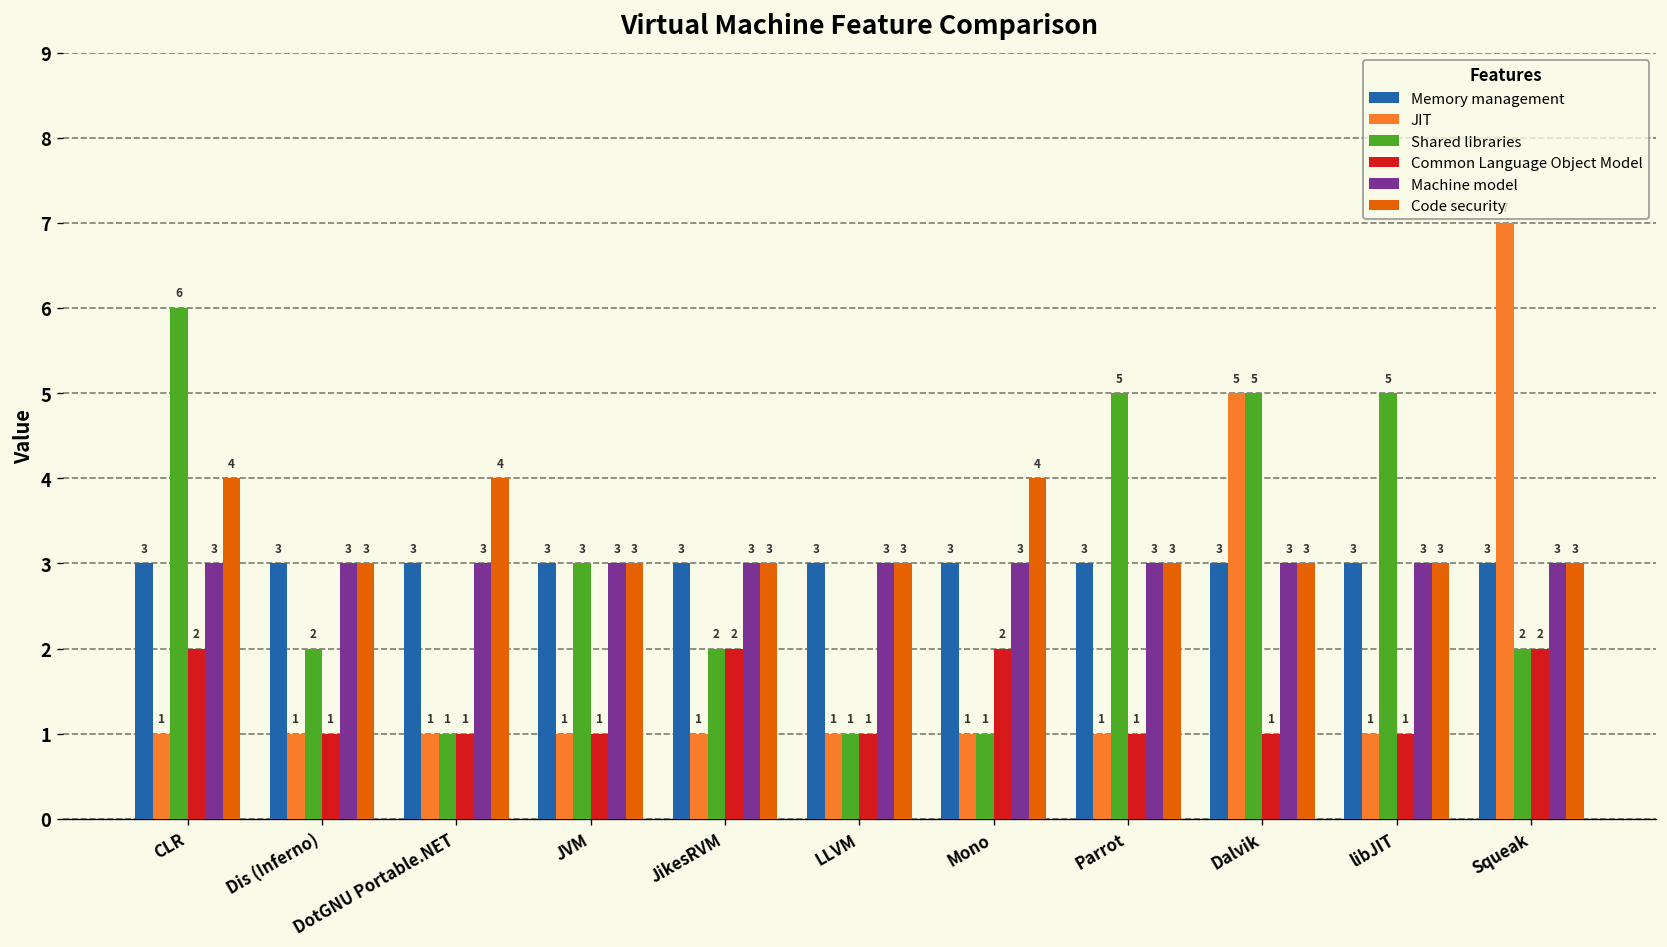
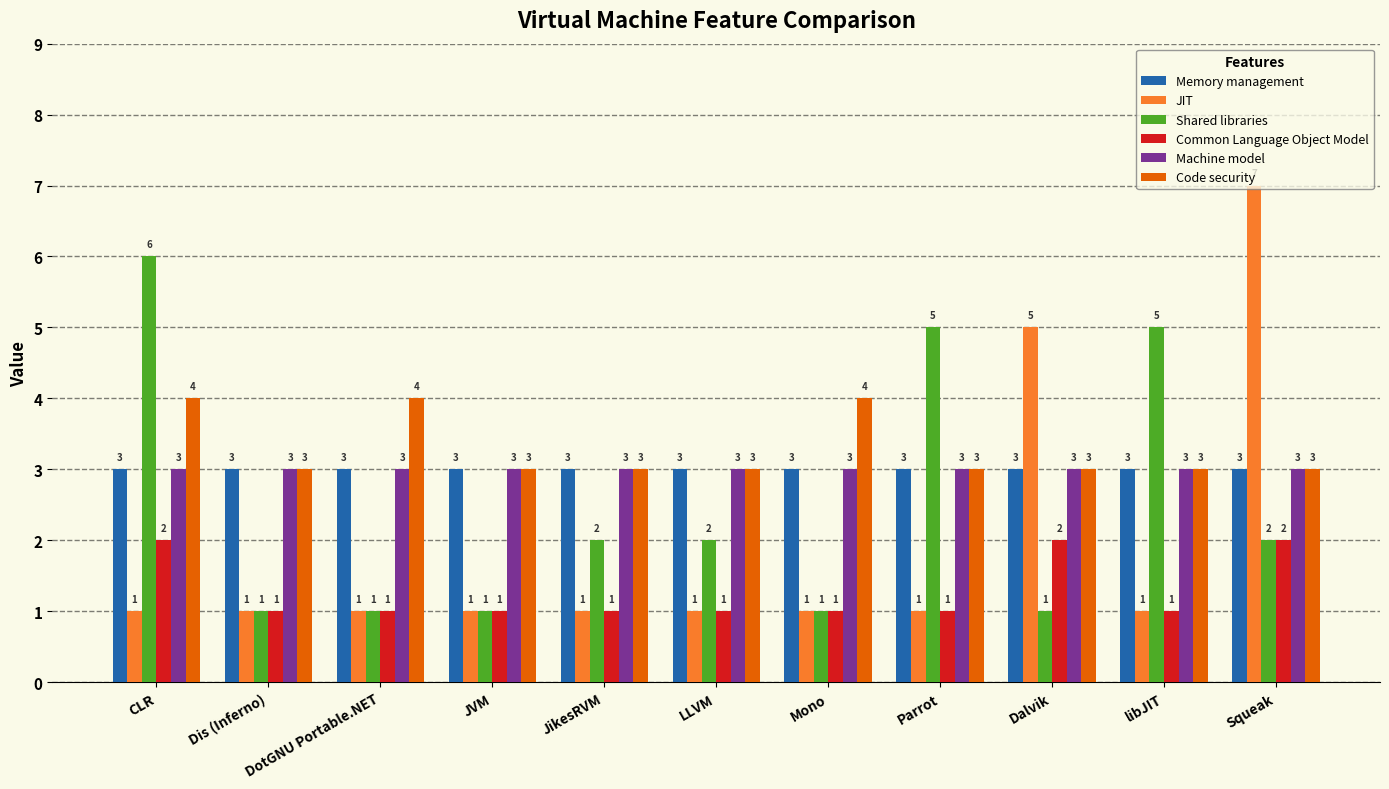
  {
    "Memory management": {
      "CLR": 3,
      "Dis (Inferno)": 3,
      "DotGNU Portable.NET": 3,
      "JVM": 3,
      "JikesRVM": 3,
      "LLVM": 3,
      "Mono": 3,
      "Parrot": 3,
      "Dalvik": 3,
      "libJIT": 3,
      "Squeak": 3
    },
    "Shared libraries": {
      "CLR": 6,
-     "Dis (Inferno)": 2,
+     "Dis (Inferno)": 1,
      "DotGNU Portable.NET": 1,
-     "JVM": 3,
+     "JVM": 1,
      "JikesRVM": 2,
-     "LLVM": 1,
+     "LLVM": 2,
      "Mono": 1,
      "Parrot": 5,
-     "Dalvik": 5,
+     "Dalvik": 1,
      "libJIT": 5,
      "Squeak": 2
    },
    "Common Language Object Model": {
      "CLR": 2,
      "Dis (Inferno)": 1,
      "DotGNU Portable.NET": 1,
      "JVM": 1,
-     "JikesRVM": 2,
+     "JikesRVM": 1,
      "LLVM": 1,
-     "Mono": 2,
+     "Mono": 1,
      "Parrot": 1,
-     "Dalvik": 1,
+     "Dalvik": 2,
      "libJIT": 1,
      "Squeak": 2
    },
    "Machine model": {
      "CLR": 3,
      "Dis (Inferno)": 3,
      "DotGNU Portable.NET": 3,
      "JVM": 3,
      "JikesRVM": 3,
      "LLVM": 3,
      "Mono": 3,
      "Parrot": 3,
      "Dalvik": 3,
      "libJIT": 3,
      "Squeak": 3
    }
  }
